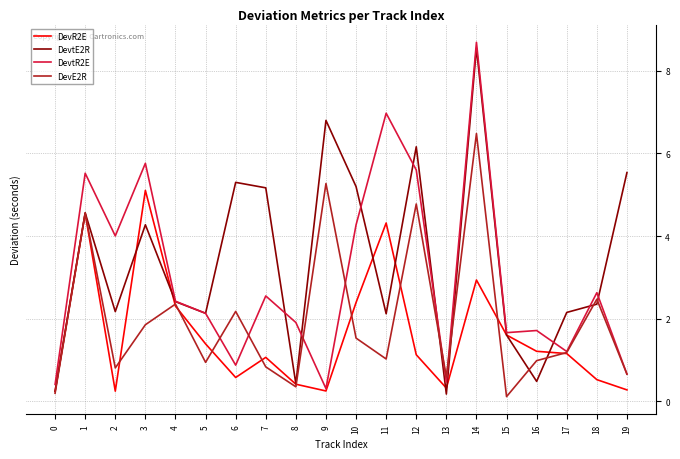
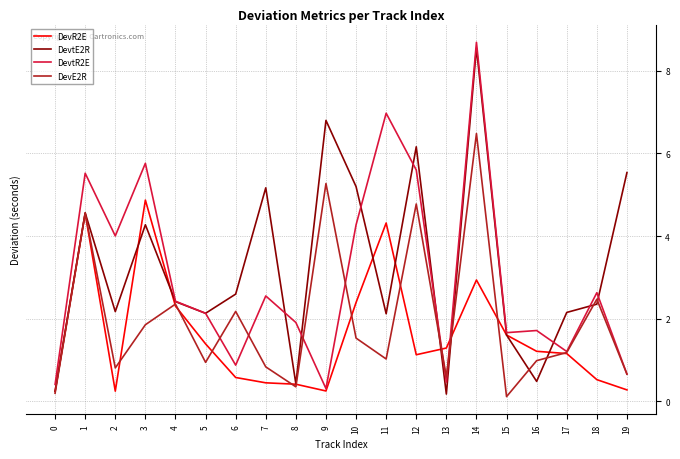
  {
    "DevR2E": {
      "2": 0.2,
-     "3": 5.1,
+     "3": 4.9,
      "5": 1.4,
      "6": 0.6,
-     "7": 1.1,
+     "7": 0.4,
      "10": 2.4,
      "11": 4.3,
      "12": 1.1,
-     "13": 0.3,
+     "13": 1.3,
      "14": 2.9,
      "16": 1.2,
      "18": 0.5,
      "19": 0.3
    },
    "DevtE2R": {
      "2": 2.2,
      "3": 4.3,
-     "6": 5.3,
+     "6": 2.6,
      "7": 5.2,
      "9": 6.8,
      "10": 5.2,
      "11": 2.1,
      "12": 6.2,
      "13": 0.2,
      "14": 8.5,
      "16": 0.5,
      "17": 2.2,
      "18": 2.4,
      "19": 5.5
    }
  }
